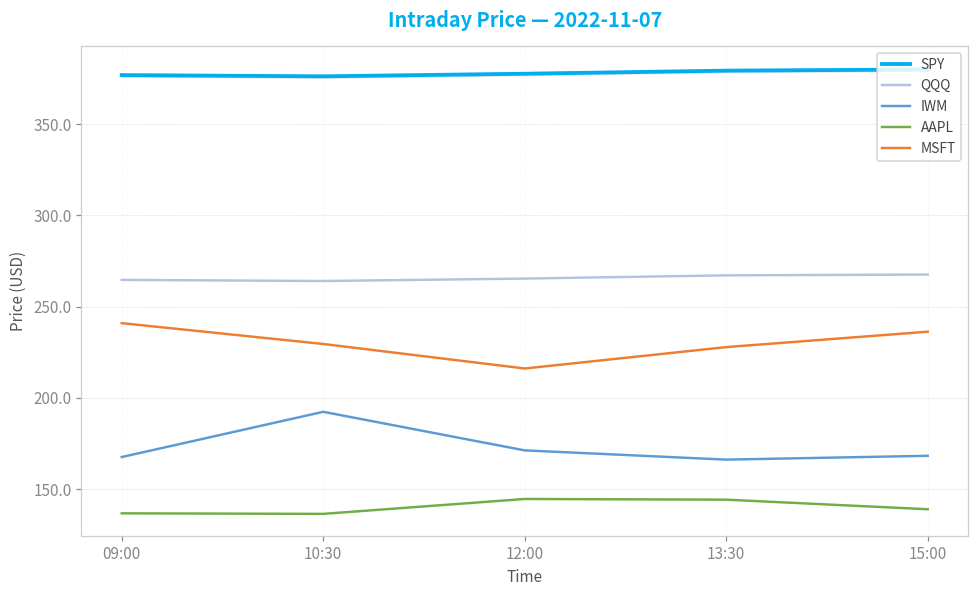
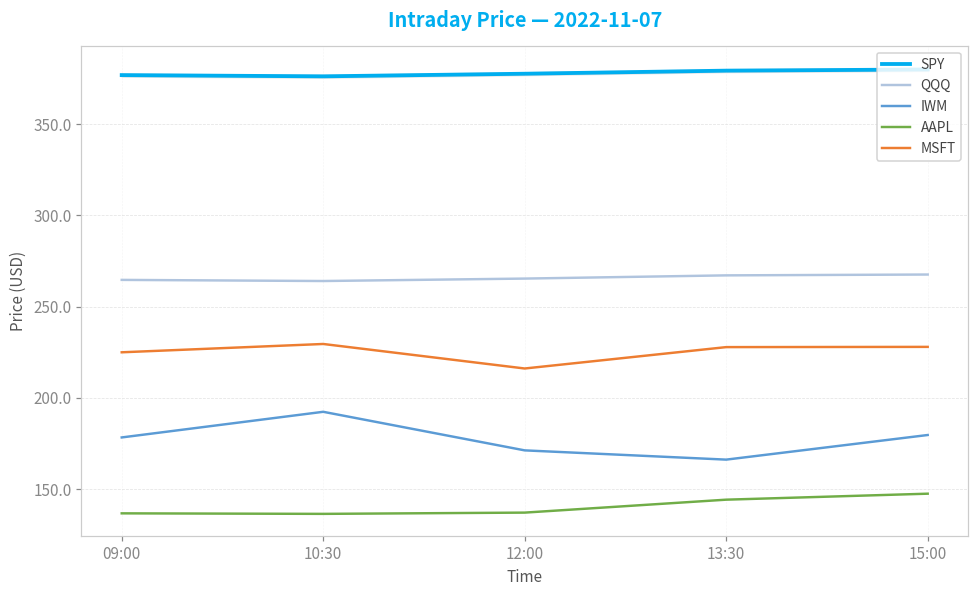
  {
    "IWM": {
-     "09:00": 168,
+     "09:00": 178,
      "10:30": 192,
      "12:00": 171,
      "13:30": 166,
-     "15:00": 168
+     "15:00": 180
    },
    "AAPL": {
      "09:00": 137,
      "10:30": 136,
-     "12:00": 145,
+     "12:00": 137,
      "13:30": 144,
-     "15:00": 139
+     "15:00": 147
    },
    "MSFT": {
-     "09:00": 241,
+     "09:00": 225,
      "10:30": 230,
      "12:00": 216,
      "13:30": 228,
-     "15:00": 236
+     "15:00": 228
    }
  }
